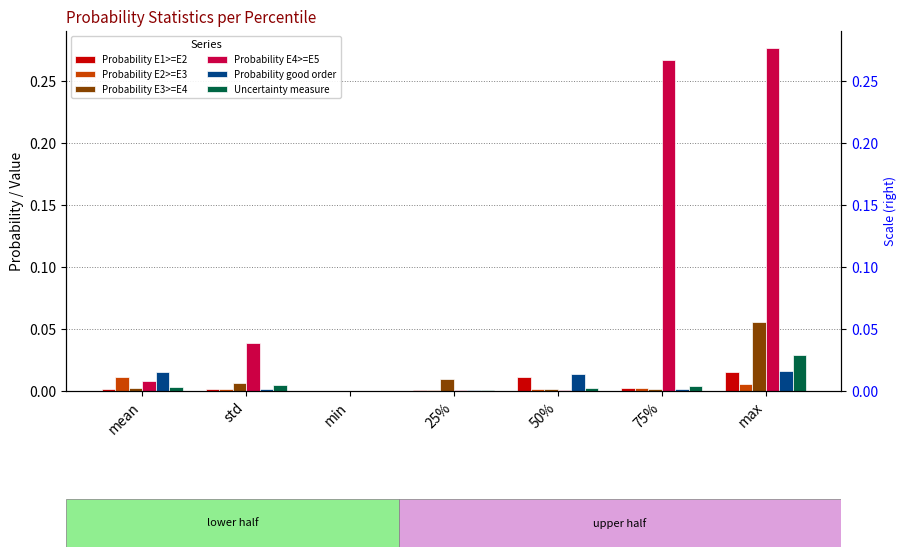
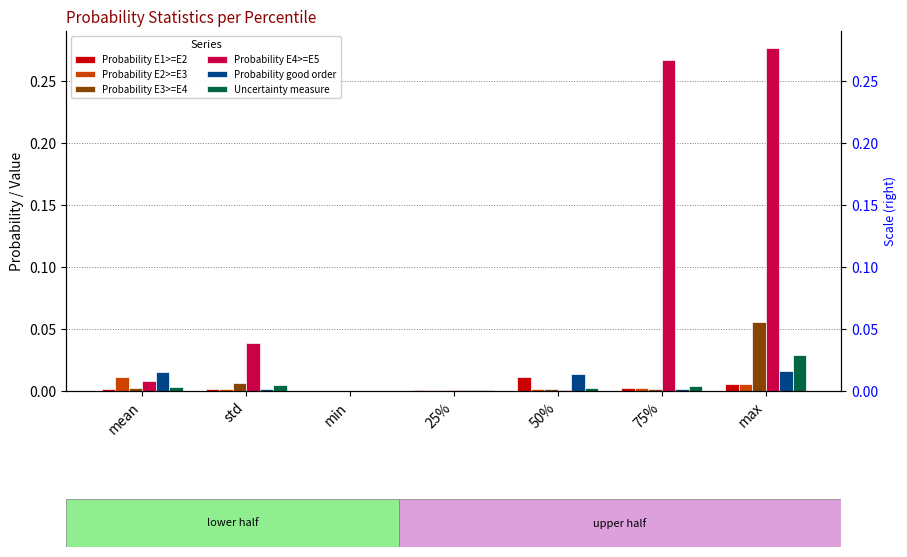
  {
    "Probability E1>=E2": {
      "50%": 0.011,
      "75%": 0.003,
-     "max": 0.015
+     "max": 0.005
    },
    "Probability E2>=E3": {
      "mean": 0.011,
      "75%": 0.002,
      "max": 0.006
    },
    "Probability E3>=E4": {
      "mean": 0.002,
      "std": 0.006,
      "min": 0.000,
-     "25%": 0.010,
+     "25%": 0.001,
      "max": 0.056
    },
    "Probability E4>=E5": {
      "mean": 0.008,
      "std": 0.039,
      "75%": 0.267,
      "max": 0.276
    },
    "Probability good order": {
      "mean": 0.015,
      "min": 0.000,
      "50%": 0.013,
      "max": 0.016
    },
    "Uncertainty measure": {
      "mean": 0.003,
      "std": 0.004,
      "min": 0.000,
      "50%": 0.002,
      "75%": 0.004,
      "max": 0.029
    }
  }
